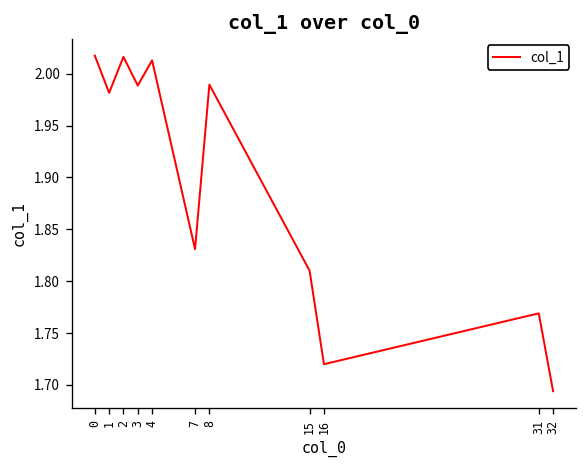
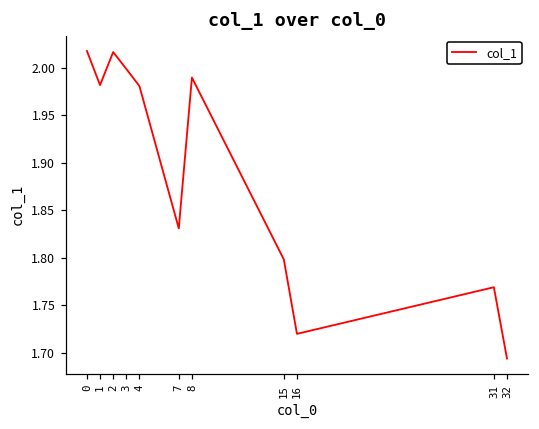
  {
    "0": 2.02,
    "1": 1.98,
    "2": 2.02,
-   "3": 1.99,
-   "4": 2.01,
+   "3": 2.00,
+   "4": 1.98,
    "7": 1.83,
    "8": 1.99,
-   "15": 1.81,
+   "15": 1.80,
    "16": 1.72,
    "31": 1.77,
    "32": 1.69
  }
